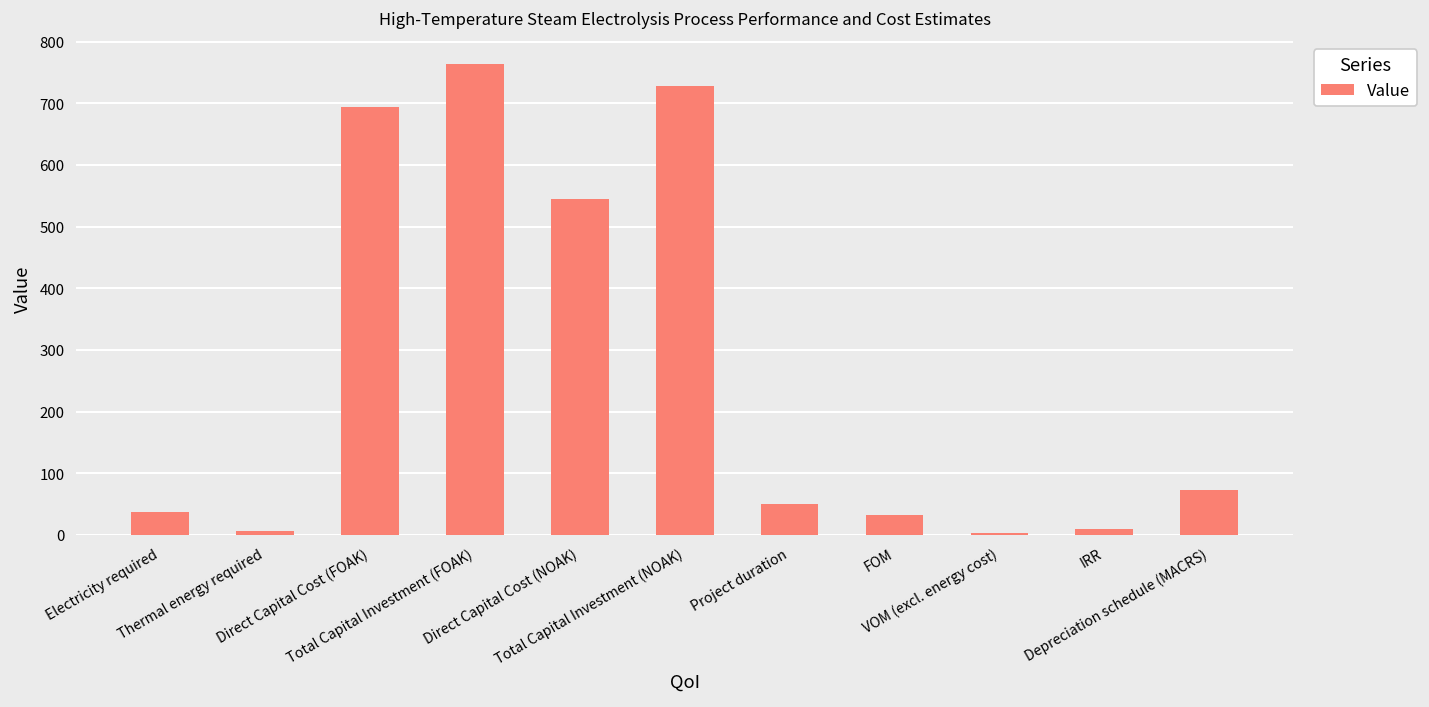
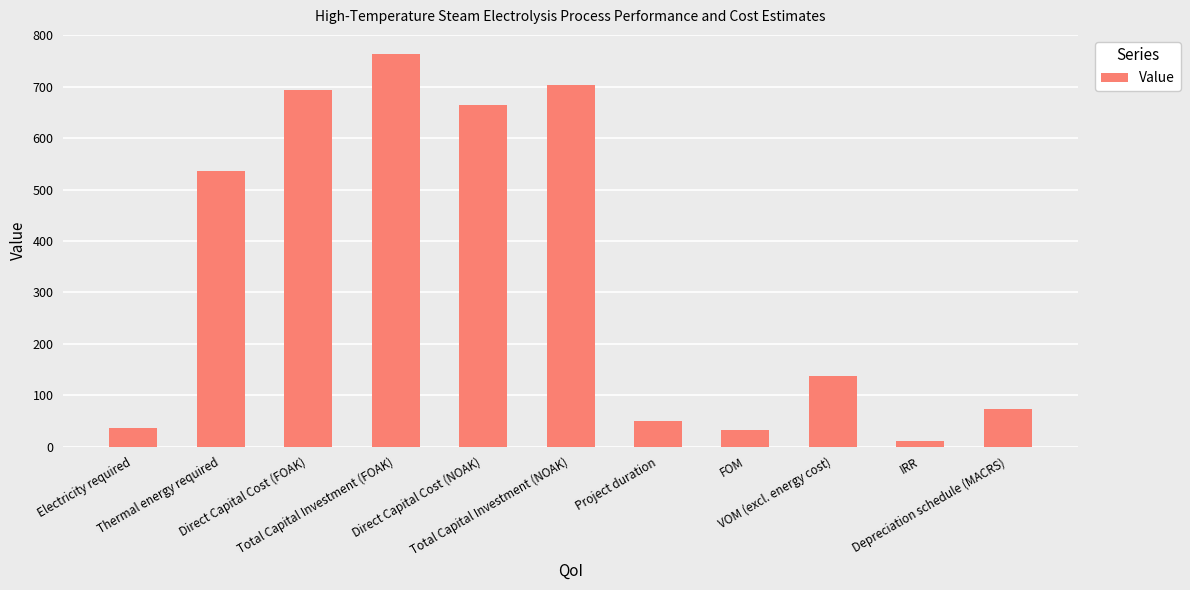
  {
    "Electricity required": 40,
-   "Thermal energy required": 10,
+   "Thermal energy required": 540,
    "Direct Capital Cost (FOAK)": 690,
    "Total Capital Investment (FOAK)": 760,
-   "Direct Capital Cost (NOAK)": 540,
-   "Total Capital Investment (NOAK)": 730,
+   "Direct Capital Cost (NOAK)": 660,
+   "Total Capital Investment (NOAK)": 700,
    "Project duration": 50,
    "FOM": 30,
-   "VOM (excl. energy cost)": 0,
+   "VOM (excl. energy cost)": 140,
    "IRR": 10,
    "Depreciation schedule (MACRS)": 70
  }
